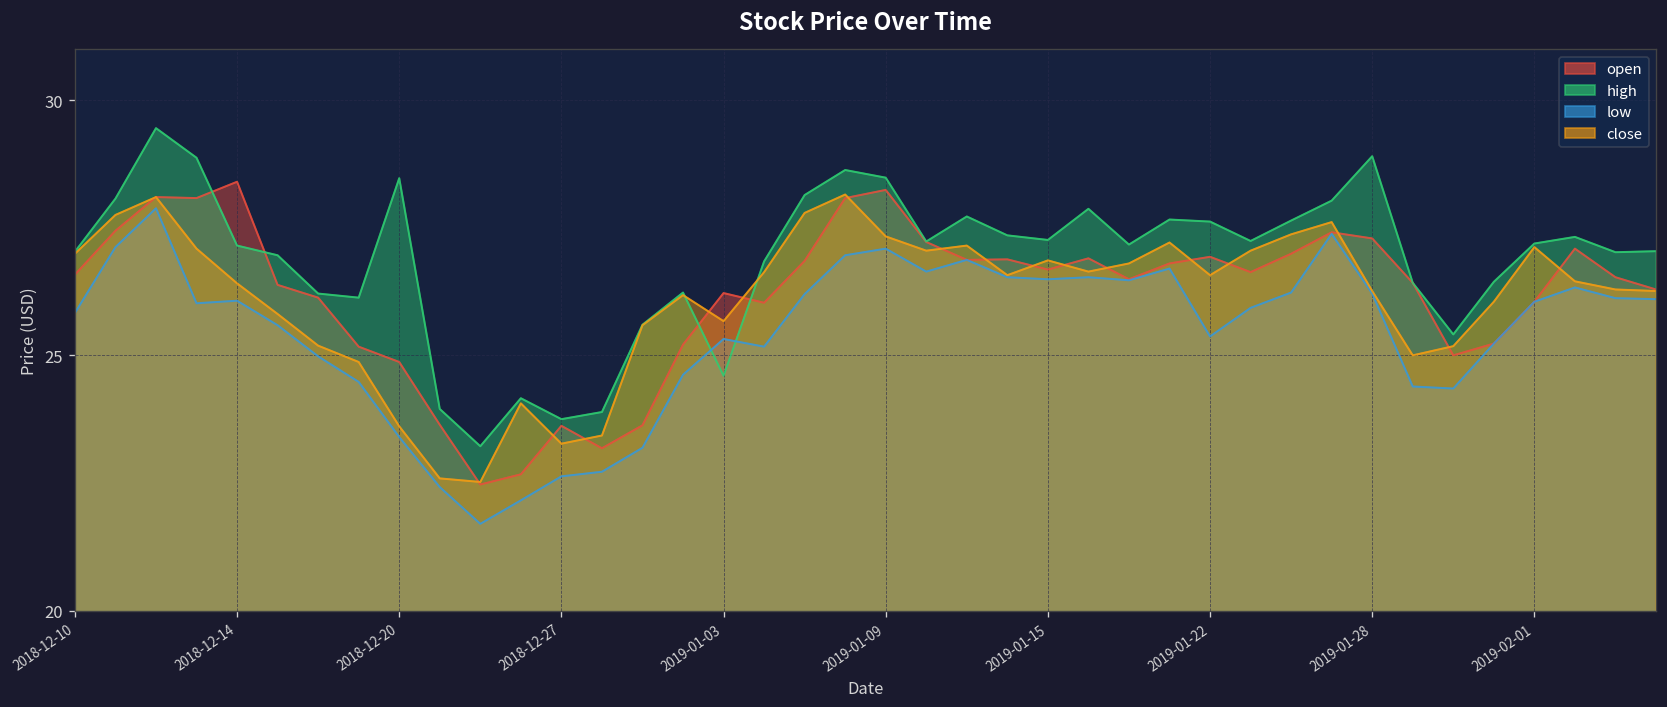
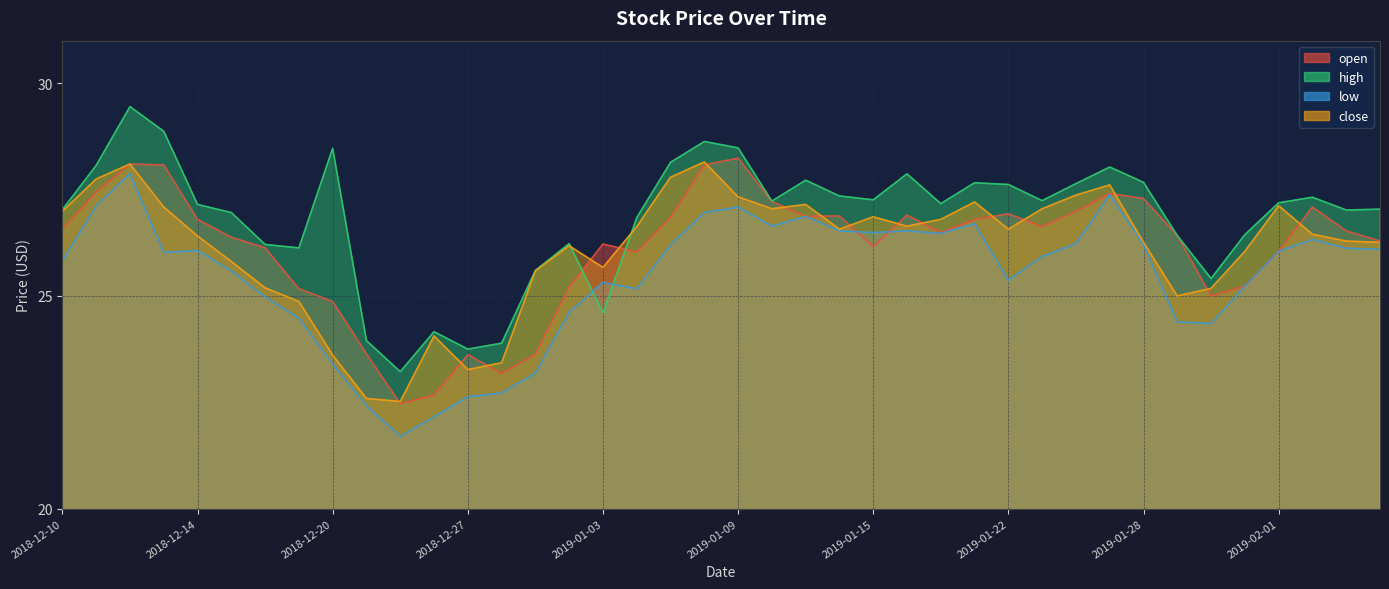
  {
    "open": {
      "2018-12-10": 26.6,
-     "2018-12-14": 28.4,
+     "2018-12-14": 26.8,
      "2018-12-20": 24.9,
      "2018-12-27": 23.6,
      "2019-01-03": 26.2,
      "2019-01-09": 28.2,
-     "2019-01-15": 26.7,
+     "2019-01-15": 26.2,
      "2019-01-22": 26.9,
      "2019-01-28": 27.3
    },
    "high": {
      "2018-12-14": 27.2,
      "2018-12-20": 28.5,
      "2018-12-27": 23.8,
      "2019-01-03": 24.6,
      "2019-01-09": 28.5,
      "2019-01-15": 27.3,
      "2019-01-22": 27.6,
-     "2019-01-28": 28.9,
+     "2019-01-28": 27.7,
      "2019-02-01": 27.2
    },
    "low": {
      "2018-12-10": 25.8,
      "2018-12-14": 26.1,
      "2018-12-20": 23.4,
      "2018-12-27": 22.6,
      "2019-01-03": 25.3,
      "2019-01-09": 27.1,
      "2019-01-15": 26.5,
      "2019-01-22": 25.4
    },
    "close": {
      "2018-12-14": 26.4,
      "2018-12-20": 23.6,
      "2018-12-27": 23.3,
      "2019-01-03": 25.7,
      "2019-01-09": 27.3,
      "2019-01-15": 26.9,
      "2019-01-22": 26.6,
      "2019-02-01": 27.1
    }
  }
